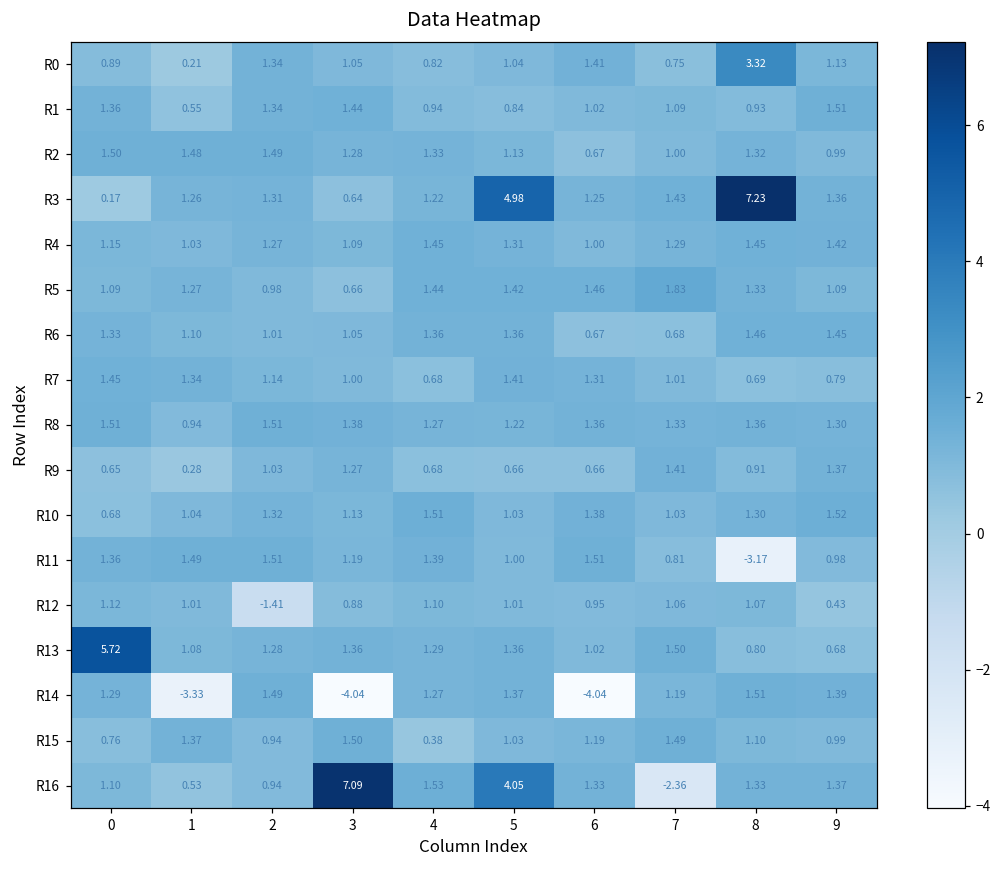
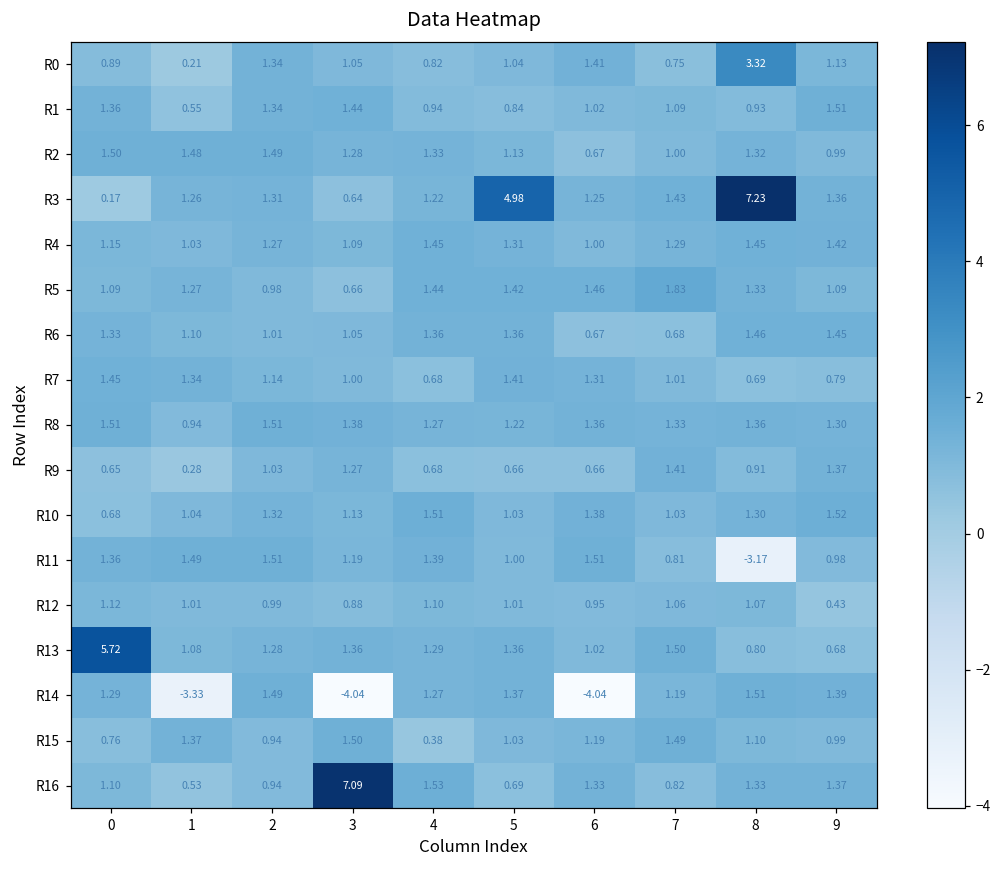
  {
    "R0": {
      "0": 0.89,
      "1": 0.21,
      "2": 1.34,
      "3": 1.05,
      "4": 0.82,
      "5": 1.04,
      "7": 0.75,
      "8": 3.32,
      "9": 1.13
    },
    "R1": {
      "0": 1.36,
      "1": 0.55,
      "2": 1.34,
      "4": 0.94,
      "5": 0.84,
      "6": 1.02,
      "7": 1.09,
      "8": 0.93
    },
    "R2": {
      "3": 1.28,
      "4": 1.33,
      "5": 1.13,
      "6": 0.67,
      "7": 1.00,
      "8": 1.32,
      "9": 0.99
    },
    "R3": {
      "0": 0.17,
      "1": 1.26,
      "2": 1.31,
      "3": 0.64,
      "4": 1.22,
      "5": 4.98,
      "6": 1.25,
      "8": 7.23,
      "9": 1.36
    },
    "R4": {
      "0": 1.15,
      "1": 1.03,
      "2": 1.27,
      "3": 1.09,
      "5": 1.31,
      "6": 1.00,
      "7": 1.29
    },
    "R5": {
      "0": 1.09,
      "1": 1.27,
      "2": 0.98,
      "3": 0.66,
      "8": 1.33,
      "9": 1.09
    },
    "R6": {
      "0": 1.33,
      "1": 1.10,
      "2": 1.01,
      "3": 1.05,
      "4": 1.36,
      "5": 1.36,
      "6": 0.67,
      "7": 0.68
    },
    "R7": {
      "1": 1.34,
      "2": 1.14,
      "3": 1.00,
      "4": 0.68,
      "6": 1.31,
      "7": 1.01,
      "8": 0.69,
      "9": 0.79
    },
    "R8": {
      "1": 0.94,
      "4": 1.27,
      "5": 1.22,
      "6": 1.36,
      "7": 1.33,
      "8": 1.36,
      "9": 1.30
    },
    "R9": {
      "0": 0.65,
      "1": 0.28,
      "2": 1.03,
      "3": 1.27,
      "4": 0.68,
      "5": 0.66,
      "6": 0.66,
      "8": 0.91,
      "9": 1.37
    },
    "R10": {
      "0": 0.68,
      "1": 1.04,
      "2": 1.32,
      "3": 1.13,
      "5": 1.03,
      "7": 1.03,
      "8": 1.30
    },
    "R11": {
      "0": 1.36,
      "3": 1.19,
      "5": 1.00,
      "7": 0.81,
      "8": -3.17,
      "9": 0.98
    },
    "R12": {
      "0": 1.12,
      "1": 1.01,
-     "2": -1.41,
+     "2": 0.99,
      "3": 0.88,
      "4": 1.10,
      "5": 1.01,
      "6": 0.95,
      "7": 1.06,
      "8": 1.07,
      "9": 0.43
    },
    "R13": {
      "0": 5.72,
      "1": 1.08,
      "2": 1.28,
      "3": 1.36,
      "4": 1.29,
      "5": 1.36,
      "6": 1.02,
      "8": 0.80,
      "9": 0.68
    },
    "R14": {
      "0": 1.29,
      "1": -3.33,
      "3": -4.04,
      "4": 1.27,
      "5": 1.37,
      "6": -4.04,
      "7": 1.19
    },
    "R15": {
      "0": 0.76,
      "1": 1.37,
      "2": 0.94,
      "4": 0.38,
      "5": 1.03,
      "6": 1.19,
      "8": 1.10,
      "9": 0.99
    },
    "R16": {
      "0": 1.10,
      "1": 0.53,
      "2": 0.94,
      "3": 7.09,
-     "5": 4.05,
+     "5": 0.69,
      "6": 1.33,
-     "7": -2.36,
+     "7": 0.82,
      "8": 1.33,
      "9": 1.37
    }
  }
